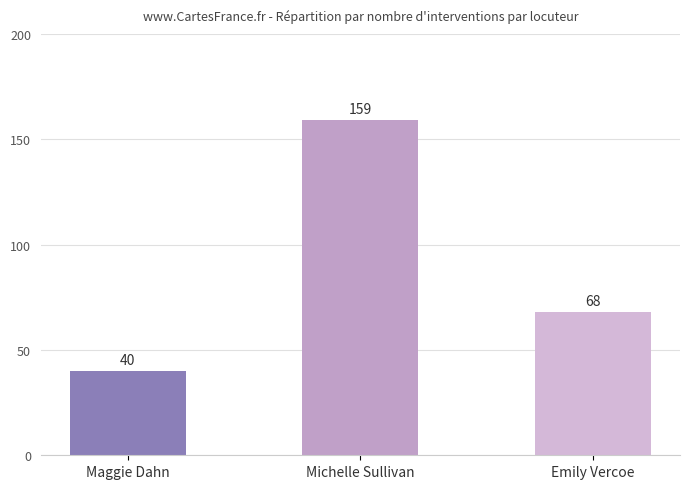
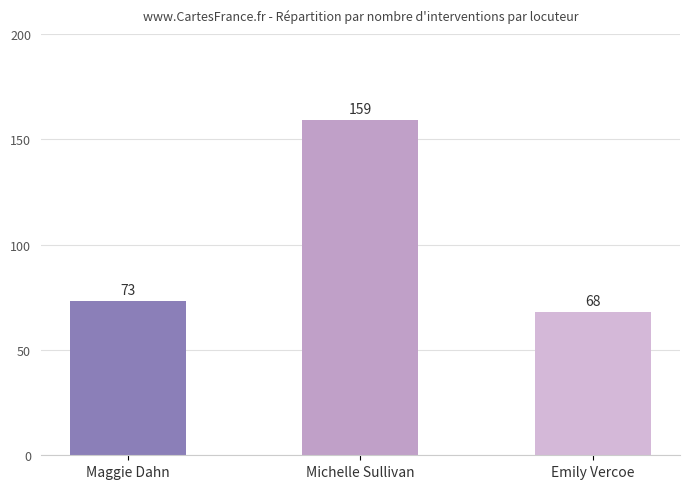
  {
-   "Maggie Dahn": 40,
+   "Maggie Dahn": 73,
    "Michelle Sullivan": 159,
    "Emily Vercoe": 68
  }
